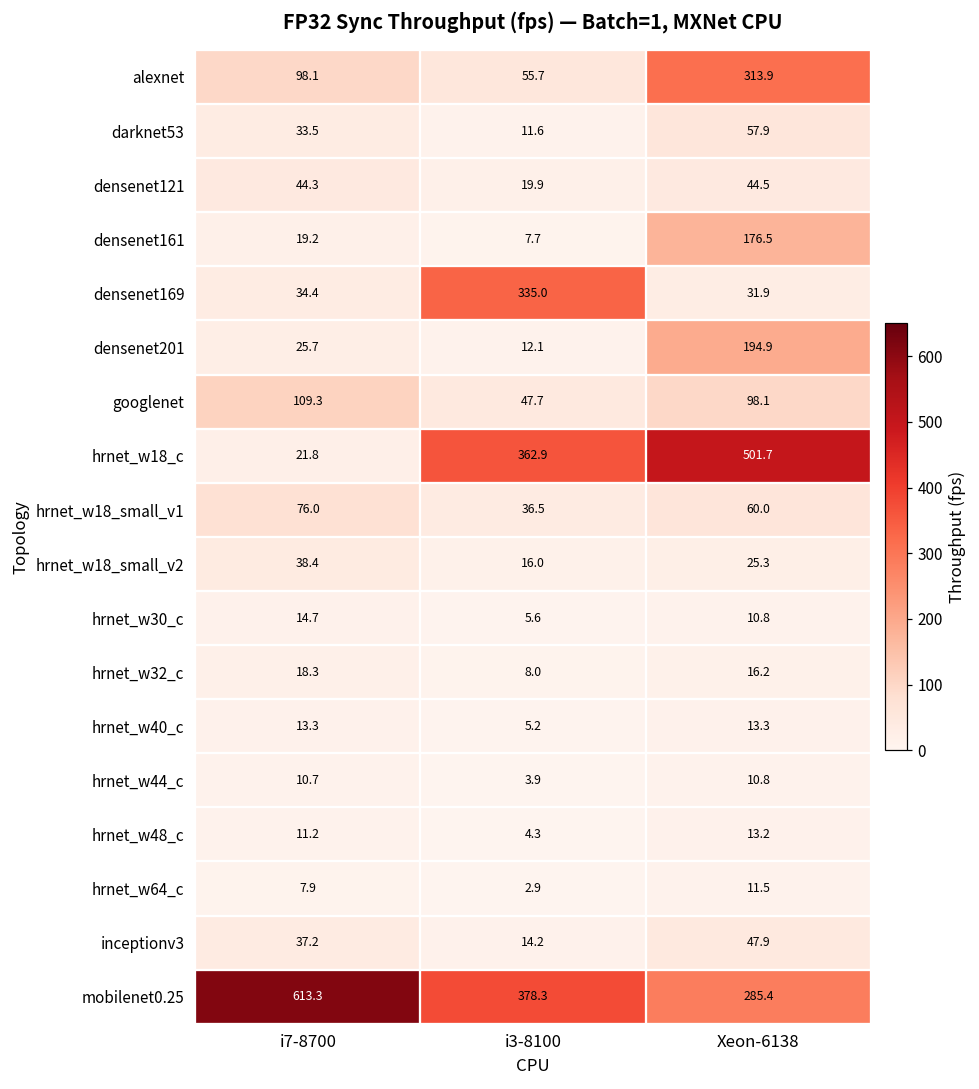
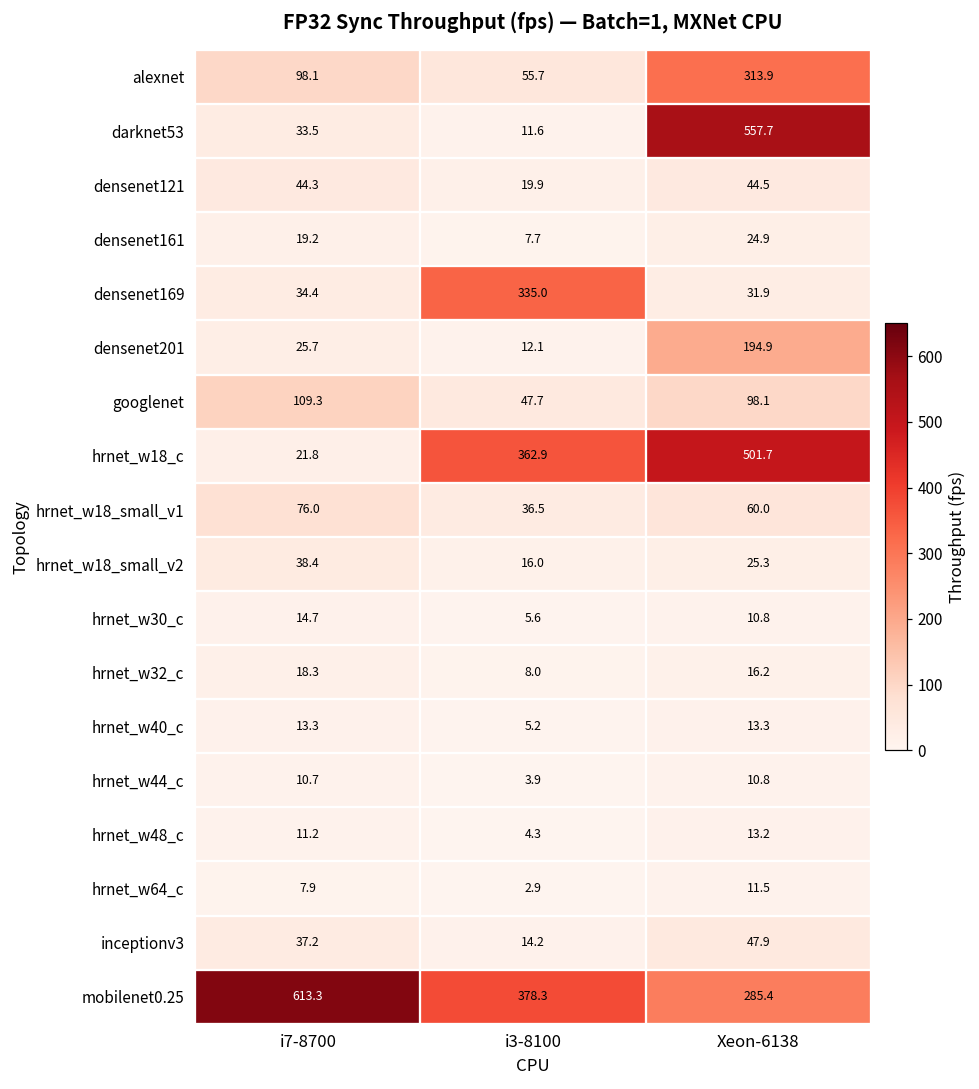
  {
    "alexnet": {
      "i7-8700": 98.1,
      "i3-8100": 55.7,
      "Xeon-6138": 313.9
    },
    "darknet53": {
      "i7-8700": 33.5,
      "i3-8100": 11.6,
-     "Xeon-6138": 57.9
+     "Xeon-6138": 557.7
    },
    "densenet121": {
      "i7-8700": 44.3,
      "i3-8100": 19.9,
      "Xeon-6138": 44.5
    },
    "densenet161": {
      "i7-8700": 19.2,
      "i3-8100": 7.7,
-     "Xeon-6138": 176.5
+     "Xeon-6138": 24.9
    },
    "densenet169": {
      "i7-8700": 34.4,
      "i3-8100": 335.0,
      "Xeon-6138": 31.9
    },
    "densenet201": {
      "i7-8700": 25.7,
      "i3-8100": 12.1,
      "Xeon-6138": 194.9
    },
    "googlenet": {
      "i7-8700": 109.3,
      "i3-8100": 47.7,
      "Xeon-6138": 98.1
    },
    "hrnet_w18_c": {
      "i7-8700": 21.8,
      "i3-8100": 362.9,
      "Xeon-6138": 501.7
    },
    "hrnet_w18_small_v1": {
      "i7-8700": 76.0,
      "i3-8100": 36.5,
      "Xeon-6138": 60.0
    },
    "hrnet_w18_small_v2": {
      "i7-8700": 38.4,
      "i3-8100": 16.0,
      "Xeon-6138": 25.3
    },
    "hrnet_w30_c": {
      "i7-8700": 14.7,
      "i3-8100": 5.6,
      "Xeon-6138": 10.8
    },
    "hrnet_w32_c": {
      "i7-8700": 18.3,
      "i3-8100": 8.0,
      "Xeon-6138": 16.2
    },
    "hrnet_w40_c": {
      "i7-8700": 13.3,
      "i3-8100": 5.2,
      "Xeon-6138": 13.3
    },
    "hrnet_w44_c": {
      "i7-8700": 10.7,
      "i3-8100": 3.9,
      "Xeon-6138": 10.8
    },
    "hrnet_w48_c": {
      "i7-8700": 11.2,
      "i3-8100": 4.3,
      "Xeon-6138": 13.2
    },
    "hrnet_w64_c": {
      "i7-8700": 7.9,
      "i3-8100": 2.9,
      "Xeon-6138": 11.5
    },
    "inceptionv3": {
      "i7-8700": 37.2,
      "i3-8100": 14.2,
      "Xeon-6138": 47.9
    },
    "mobilenet0.25": {
      "i7-8700": 613.3,
      "i3-8100": 378.3,
      "Xeon-6138": 285.4
    }
  }
